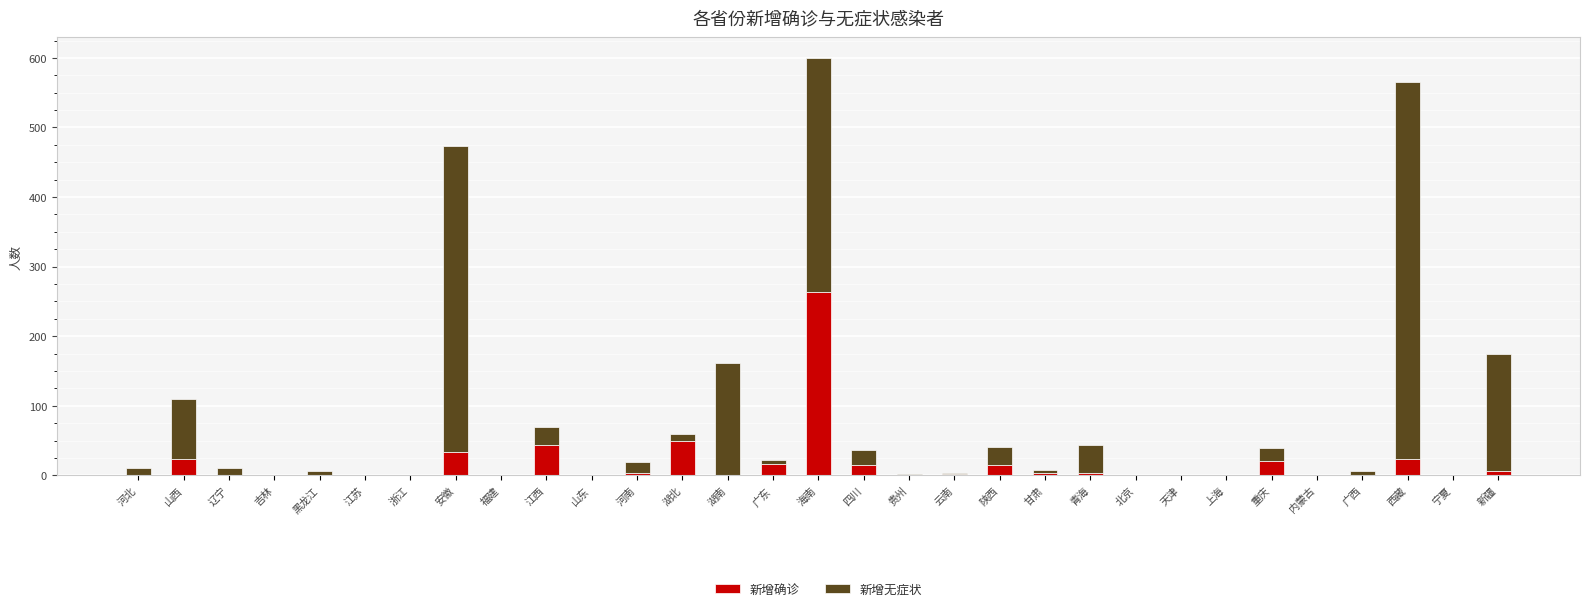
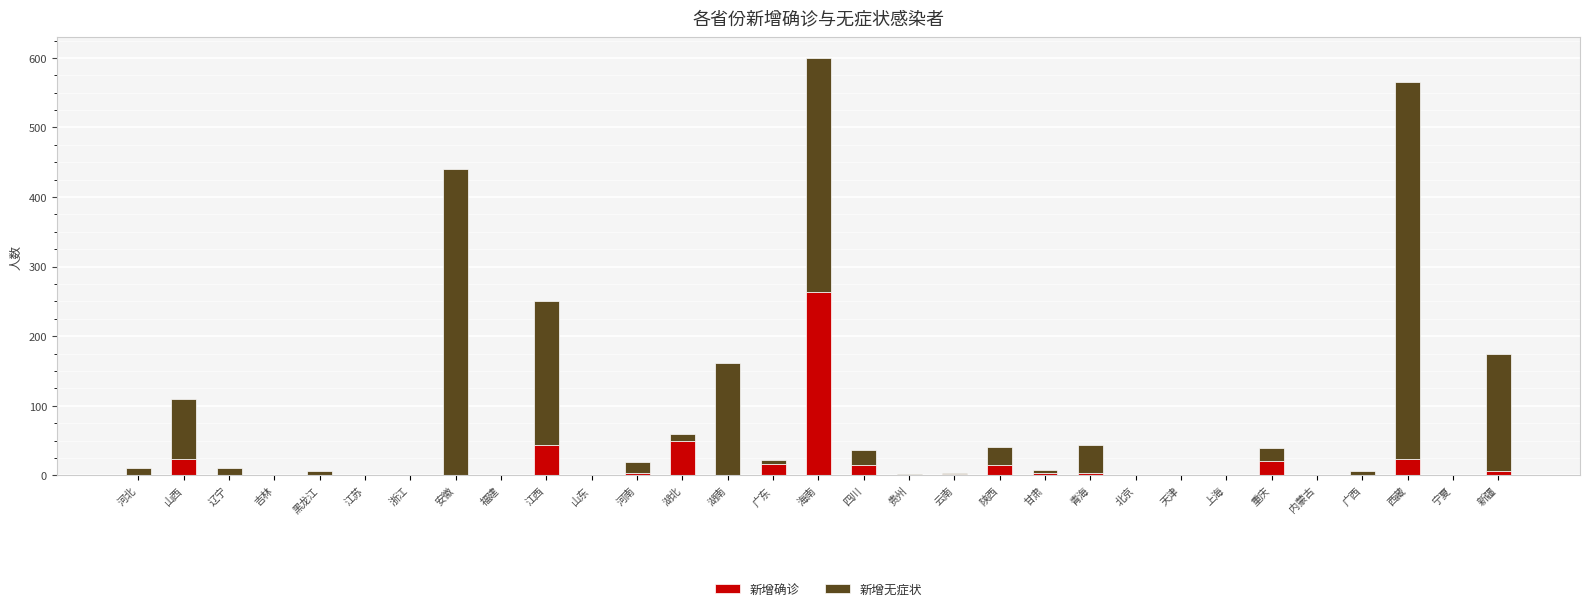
  {
    "新增确诊": {
      "河北": 0,
      "山西": 20,
      "辽宁": 0,
      "吉林": 0,
      "黑龙江": 0,
      "江苏": 0,
-     "安徽": 30,
+     "安徽": 0,
      "福建": 0,
      "江西": 40,
      "山东": 0,
      "湖北": 50,
      "湖南": 0,
      "广东": 20,
      "海南": 260,
      "四川": 20,
      "贵州": 0,
      "陕西": 20,
      "北京": 0,
      "天津": 0,
      "上海": 0,
      "重庆": 20,
      "广西": 0,
      "西藏": 20,
      "宁夏": 0,
      "新疆": 10
    },
    "新增无症状": {
      "河北": 10,
      "山西": 90,
      "辽宁": 10,
      "吉林": 0,
      "黑龙江": 10,
      "江苏": 0,
      "浙江": 0,
      "安徽": 440,
-     "江西": 30,
+     "江西": 210,
      "山东": 0,
      "河南": 20,
      "湖北": 10,
      "湖南": 160,
      "广东": 10,
      "海南": 340,
      "四川": 20,
      "陕西": 30,
      "甘肃": 0,
      "青海": 40,
      "北京": 0,
      "天津": 0,
      "上海": 0,
      "重庆": 20,
      "内蒙古": 0,
      "广西": 10,
      "西藏": 540,
      "宁夏": 0,
      "新疆": 170
    }
  }
